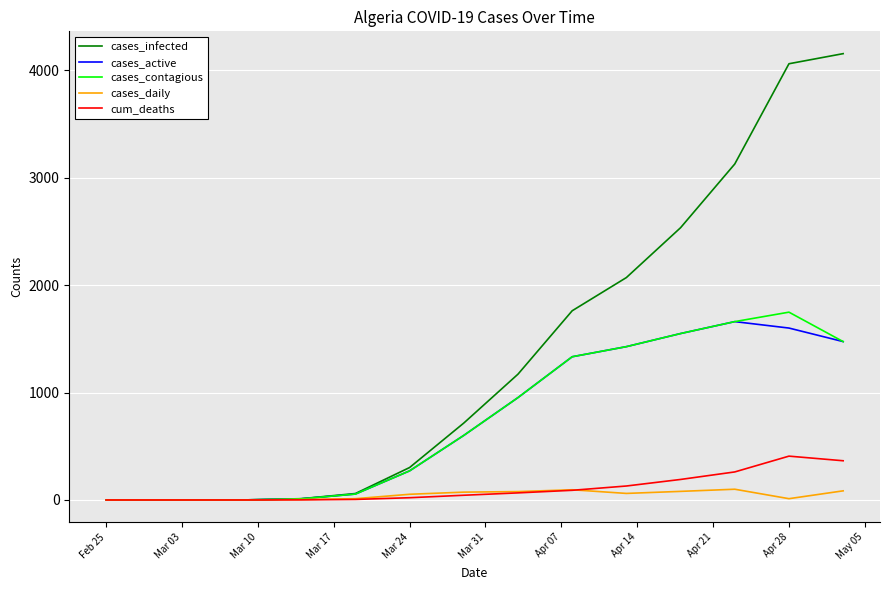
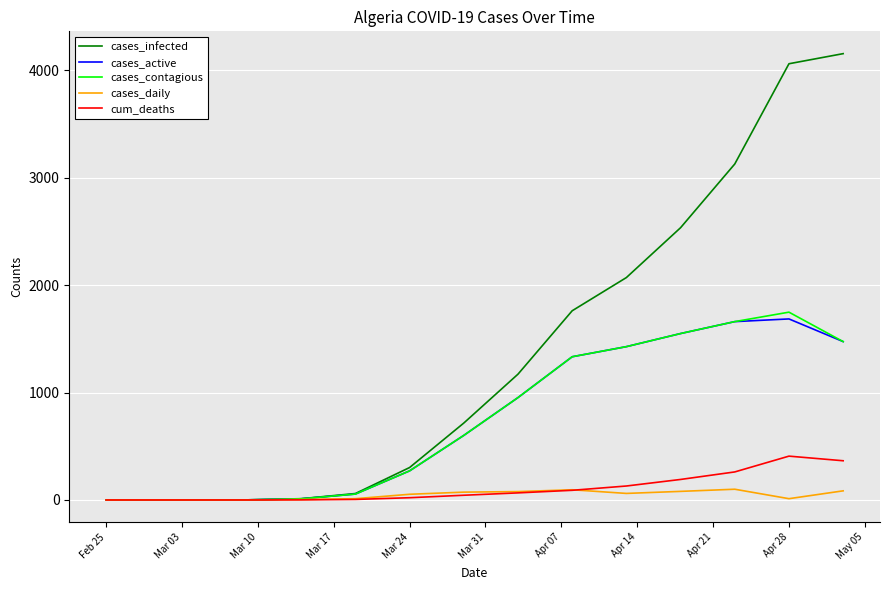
  {
    "cases_infected": {
      "Mar 24": 300,
      "Apr 28": 4060
    },
    "cases_active": {
-     "Apr 28": 1600
+     "Apr 28": 1690
    },
    "cases_contagious": {
      "Apr 28": 1750
    },
    "cases_daily": {
      "Mar 24": 50,
      "Apr 28": 10
    },
    "cum_deaths": {
      "Mar 24": 20,
      "Apr 28": 410
    }
  }
